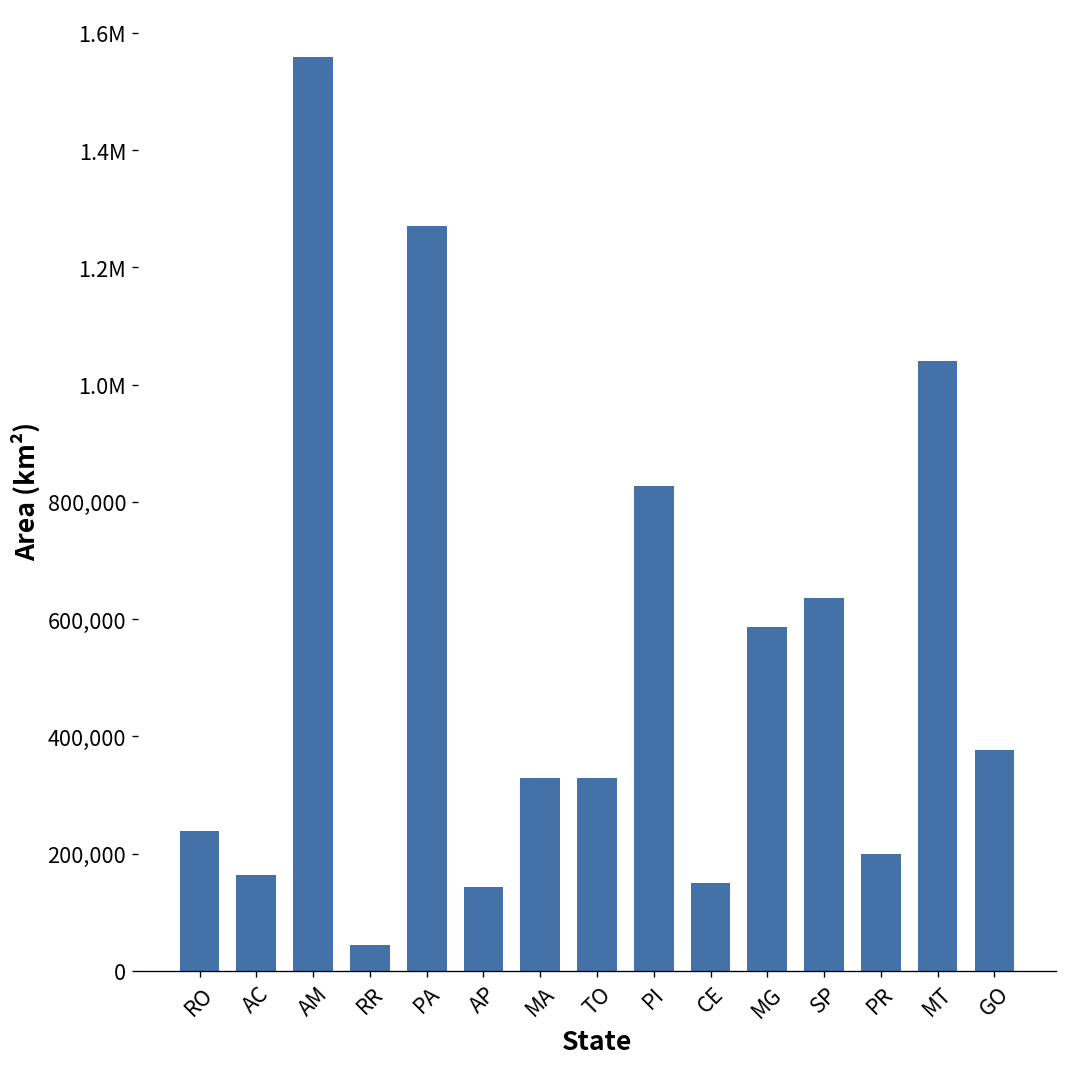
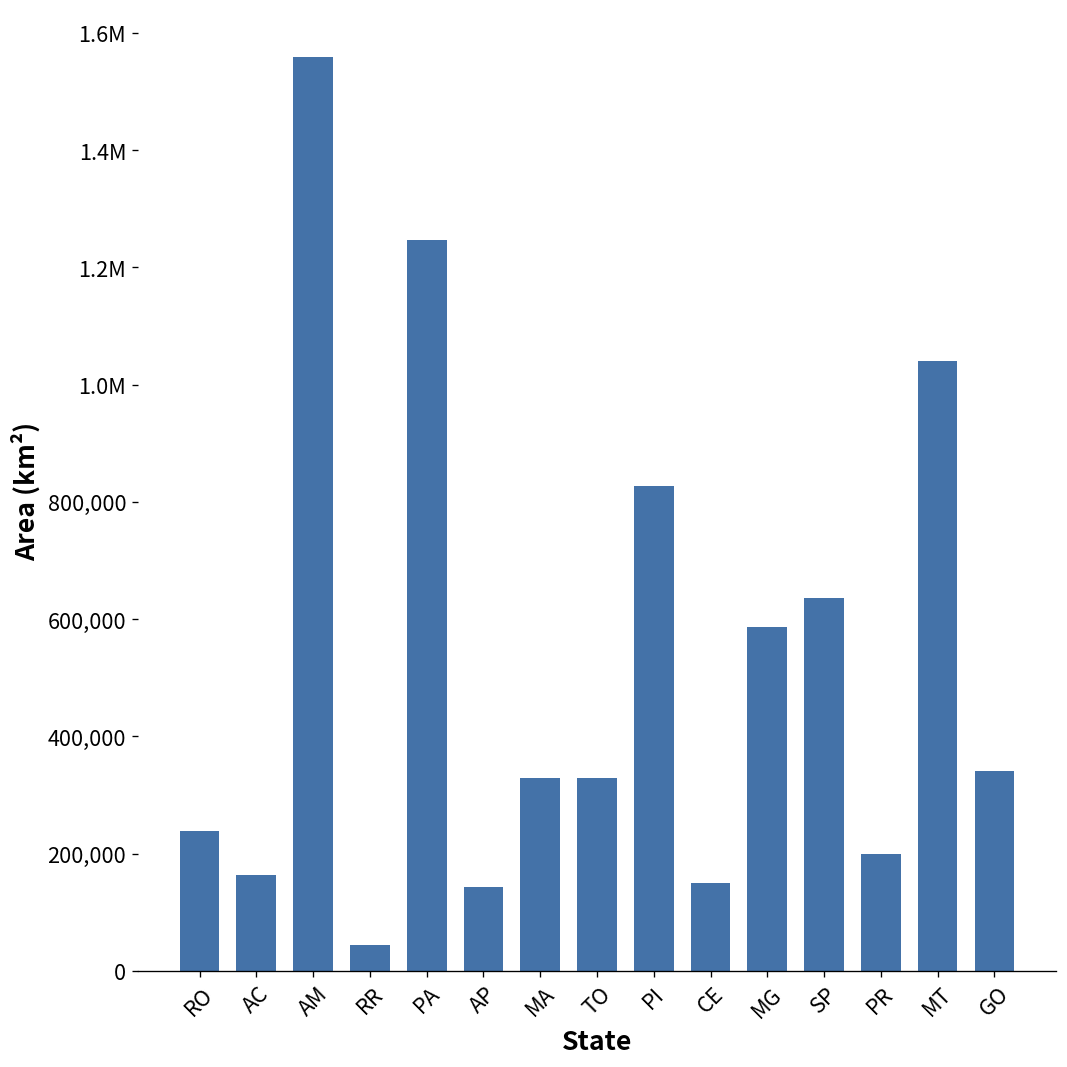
  {
    "RO": "240,000",
    "AC": "160,000",
    "AM": "1,560,000",
    "RR": "40,000",
-   "PA": "1,270,000",
+   "PA": "1,250,000",
    "AP": "140,000",
    "MA": "330,000",
    "TO": "330,000",
    "PI": "830,000",
    "CE": "150,000",
    "MG": "590,000",
    "SP": "640,000",
    "PR": "200,000",
    "MT": "1,040,000",
-   "GO": "380,000"
+   "GO": "340,000"
  }
